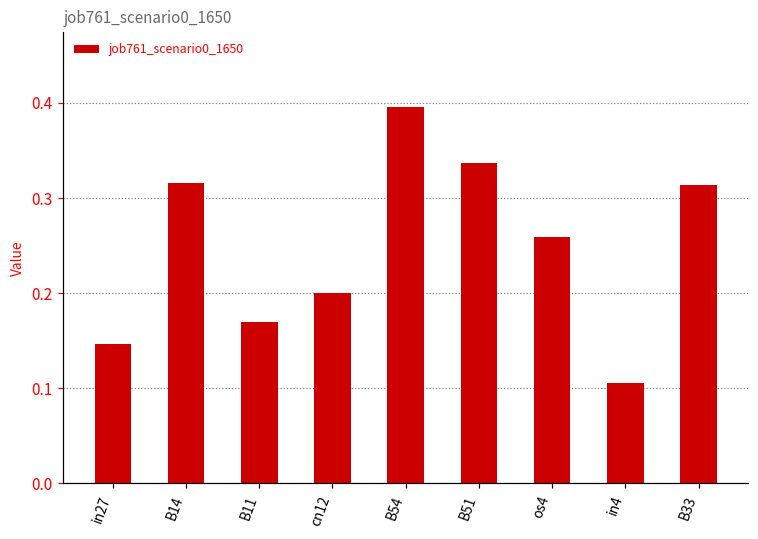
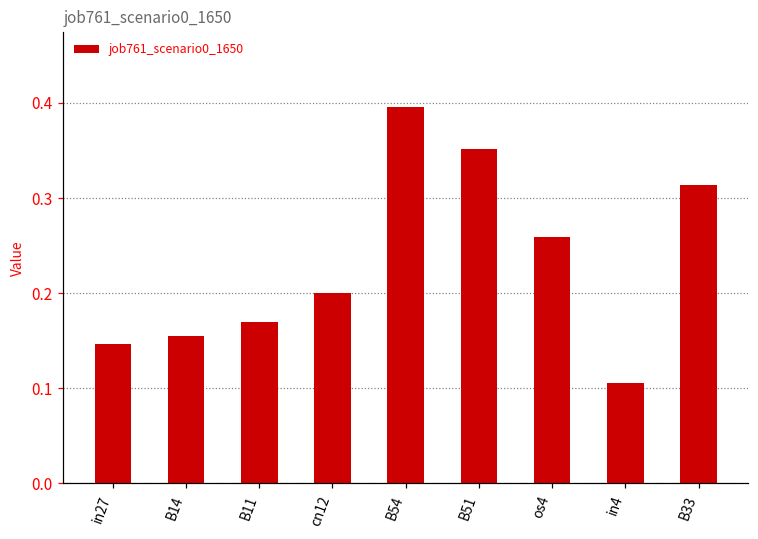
  {
    "in27": 0.15,
-   "B14": 0.32,
+   "B14": 0.16,
    "B11": 0.17,
    "cn12": 0.20,
    "B54": 0.40,
-   "B51": 0.34,
+   "B51": 0.35,
    "os4": 0.26,
    "in4": 0.11,
    "B33": 0.31
  }
